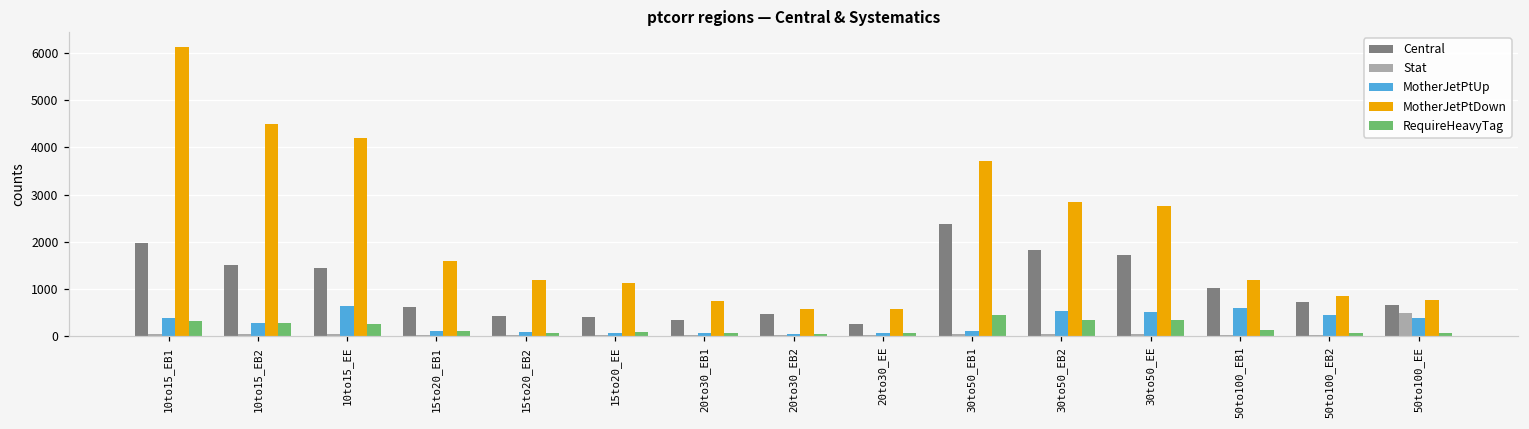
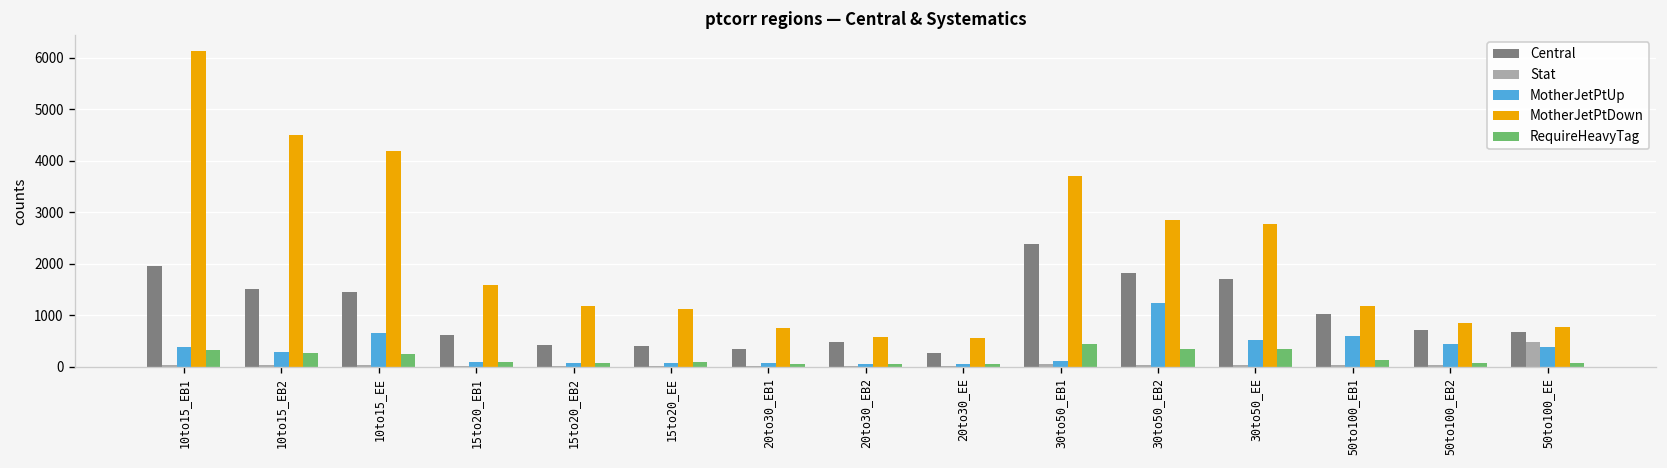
  {
    "Central": {
      "10to15_EB1": 2000,
      "10to15_EB2": 1500,
      "10to15_EE": 1500,
      "15to20_EB1": 600,
      "15to20_EB2": 400,
      "15to20_EE": 400,
      "20to30_EB1": 300,
      "20to30_EB2": 500,
      "20to30_EE": 300,
      "30to50_EB1": 2400,
      "30to50_EB2": 1800,
      "30to50_EE": 1700,
      "50to100_EB1": 1000,
      "50to100_EB2": 700,
      "50to100_EE": 700
    },
    "Stat": {
      "50to100_EE": 500
    },
    "MotherJetPtUp": {
      "10to15_EB1": 400,
      "10to15_EB2": 300,
      "10to15_EE": 600,
      "15to20_EB1": 100,
      "15to20_EB2": 100,
      "15to20_EE": 100,
      "20to30_EB1": 100,
      "20to30_EE": 100,
      "30to50_EB1": 100,
-     "30to50_EB2": 500,
+     "30to50_EB2": 1200,
      "30to50_EE": 500,
      "50to100_EB1": 600,
      "50to100_EB2": 400,
      "50to100_EE": 400
    },
    "MotherJetPtDown": {
      "10to15_EB1": 6100,
      "10to15_EB2": 4500,
      "10to15_EE": 4200,
      "15to20_EB1": 1600,
      "15to20_EB2": 1200,
      "15to20_EE": 1100,
      "20to30_EB1": 700,
      "20to30_EB2": 600,
      "20to30_EE": 600,
      "30to50_EB1": 3700,
      "30to50_EB2": 2800,
      "30to50_EE": 2800,
      "50to100_EB1": 1200,
      "50to100_EB2": 800,
      "50to100_EE": 800
    },
    "RequireHeavyTag": {
      "10to15_EB1": 300,
      "10to15_EB2": 300,
      "10to15_EE": 300,
      "15to20_EB1": 100,
      "15to20_EB2": 100,
      "15to20_EE": 100,
      "20to30_EB1": 100,
      "20to30_EE": 100,
      "30to50_EB1": 400,
      "30to50_EB2": 300,
      "30to50_EE": 400,
      "50to100_EB1": 100,
      "50to100_EB2": 100,
      "50to100_EE": 100
    }
  }
